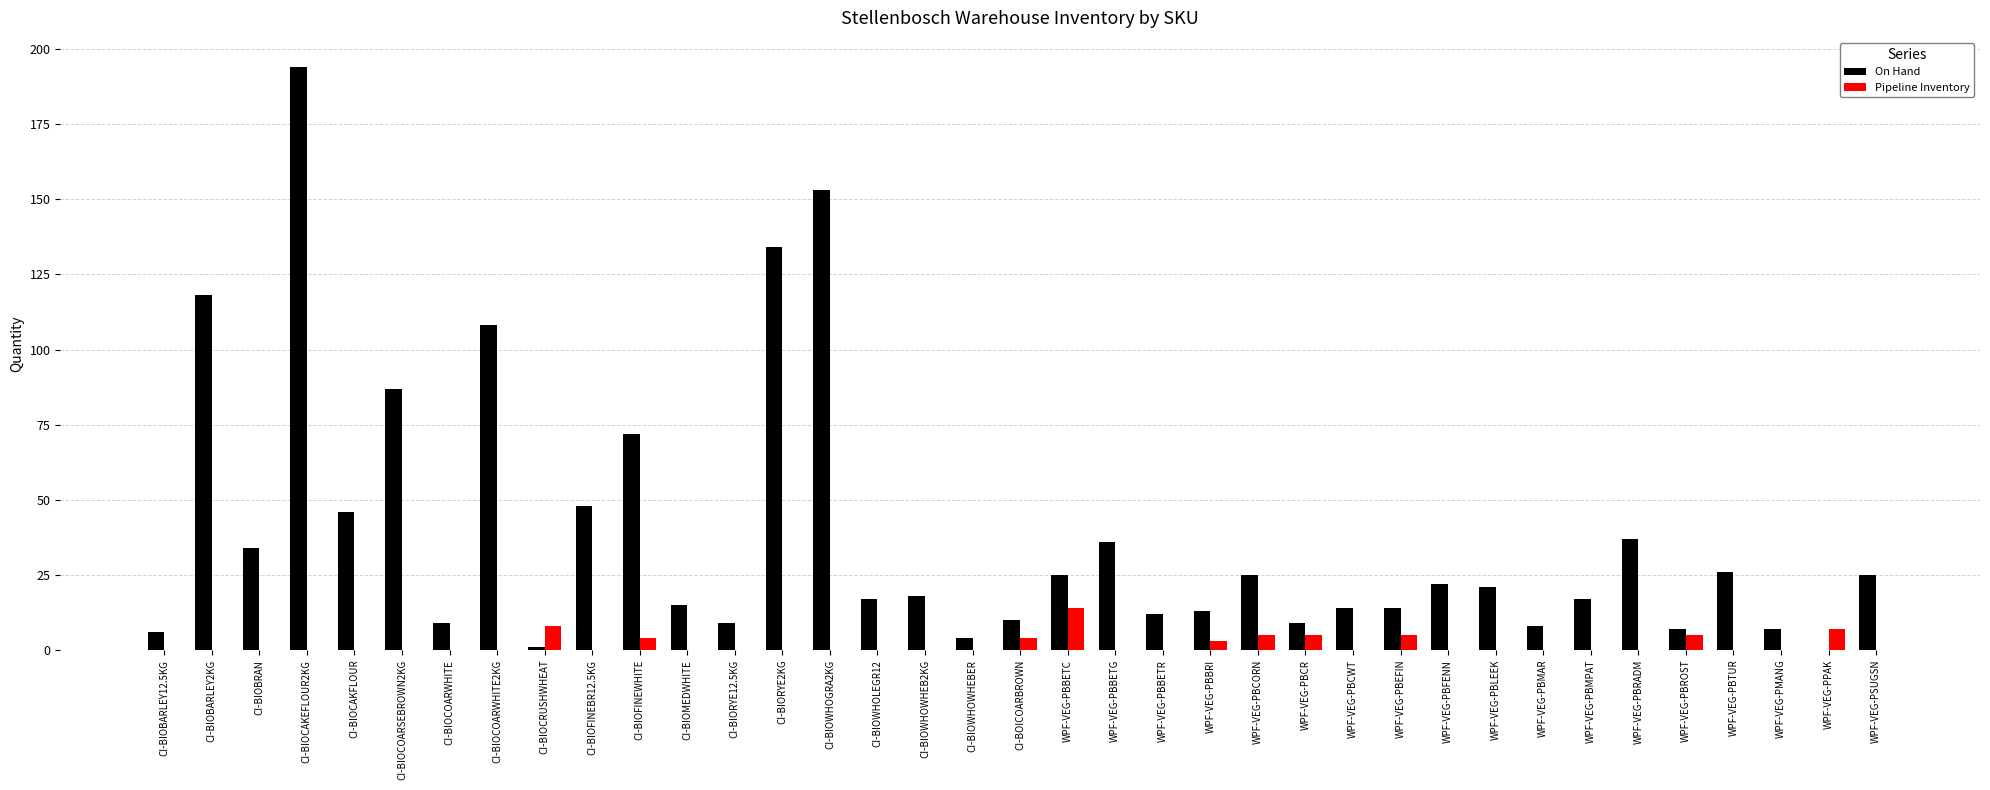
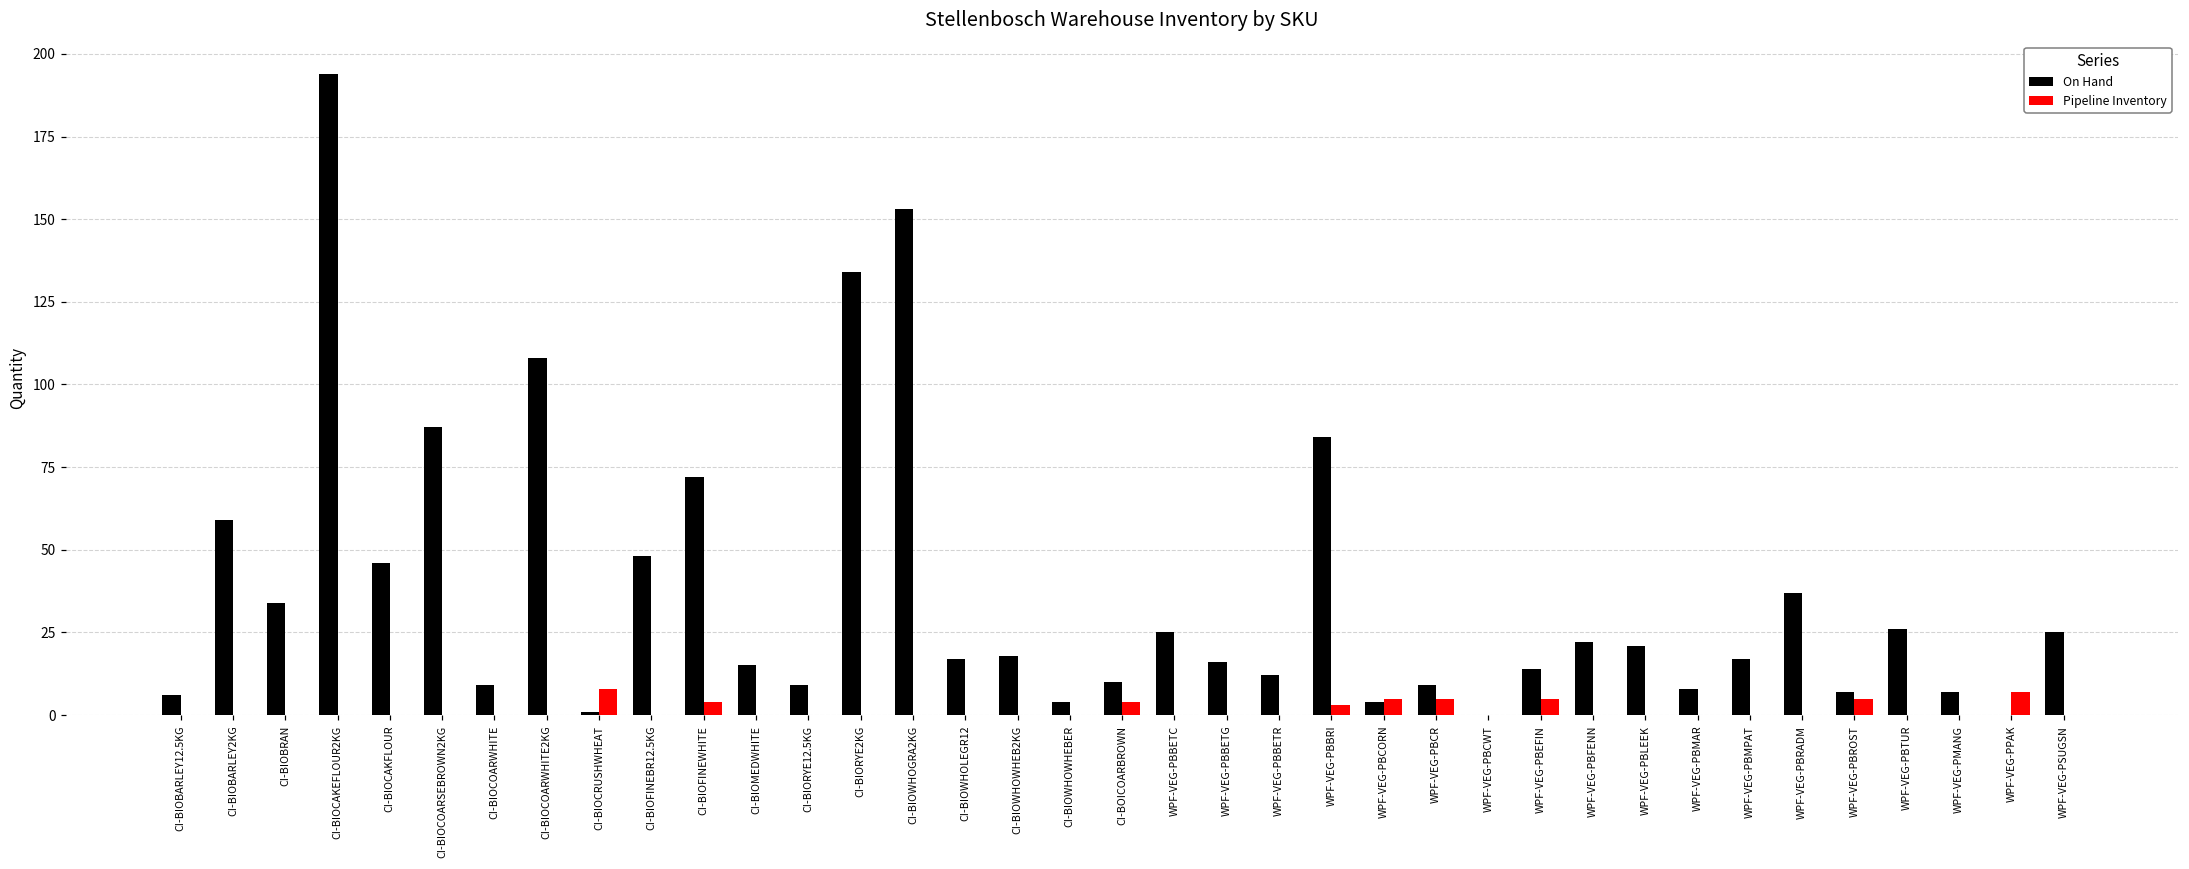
  {
    "On Hand": {
      "CI-BIOBARLEY12.5KG": 6,
-     "CI-BIOBARLEY2KG": 118,
+     "CI-BIOBARLEY2KG": 59,
      "CI-BIOBRAN": 34,
      "CI-BIOCAKEFLOUR2KG": 194,
      "CI-BIOCAKFLOUR": 46,
      "CI-BIOCOARSEBROWN2KG": 87,
      "CI-BIOCOARWHITE": 9,
      "CI-BIOCOARWHITE2KG": 108,
      "CI-BIOCRUSHWHEAT": 1,
      "CI-BIOFINEBR12.5KG": 48,
      "CI-BIOFINEWHITE": 72,
      "CI-BIOMEDWHITE": 15,
      "CI-BIORYE12.5KG": 9,
      "CI-BIORYE2KG": 134,
      "CI-BIOWHOGRA2KG": 153,
      "CI-BIOWHOLEGR12": 17,
      "CI-BIOWHOWHEB2KG": 18,
      "CI-BIOWHOWHEBER": 4,
      "CI-BOICOARBROWN": 10,
      "WPF-VEG-PBBETC": 25,
-     "WPF-VEG-PBBETG": 36,
+     "WPF-VEG-PBBETG": 16,
      "WPF-VEG-PBBETR": 12,
-     "WPF-VEG-PBBRI": 13,
-     "WPF-VEG-PBCORN": 25,
+     "WPF-VEG-PBBRI": 84,
+     "WPF-VEG-PBCORN": 4,
      "WPF-VEG-PBCR": 9,
-     "WPF-VEG-PBCWT": 14,
+     "WPF-VEG-PBCWT": 0,
      "WPF-VEG-PBEFIN": 14,
      "WPF-VEG-PBFENN": 22,
      "WPF-VEG-PBLEEK": 21,
      "WPF-VEG-PBMAR": 8,
      "WPF-VEG-PBMPAT": 17,
      "WPF-VEG-PBRADM": 37,
      "WPF-VEG-PBROST": 7,
      "WPF-VEG-PBTUR": 26,
      "WPF-VEG-PMANG": 7,
      "WPF-VEG-PPAK": 0,
      "WPF-VEG-PSUGSN": 25
    },
    "Pipeline Inventory": {
      "CI-BIOBARLEY12.5KG": 0,
      "CI-BIOBARLEY2KG": 0,
      "CI-BIOBRAN": 0,
      "CI-BIOCAKEFLOUR2KG": 0,
      "CI-BIOCAKFLOUR": 0,
      "CI-BIOCOARSEBROWN2KG": 0,
      "CI-BIOCOARWHITE": 0,
      "CI-BIOCOARWHITE2KG": 0,
      "CI-BIOCRUSHWHEAT": 8,
      "CI-BIOFINEBR12.5KG": 0,
      "CI-BIOFINEWHITE": 4,
      "CI-BIOMEDWHITE": 0,
      "CI-BIORYE12.5KG": 0,
      "CI-BIORYE2KG": 0,
      "CI-BIOWHOGRA2KG": 0,
      "CI-BIOWHOLEGR12": 0,
      "CI-BIOWHOWHEB2KG": 0,
      "CI-BIOWHOWHEBER": 0,
      "CI-BOICOARBROWN": 4,
-     "WPF-VEG-PBBETC": 14,
+     "WPF-VEG-PBBETC": 0,
      "WPF-VEG-PBBETG": 0,
      "WPF-VEG-PBBETR": 0,
      "WPF-VEG-PBBRI": 3,
      "WPF-VEG-PBCORN": 5,
      "WPF-VEG-PBCR": 5,
      "WPF-VEG-PBCWT": 0,
      "WPF-VEG-PBEFIN": 5,
      "WPF-VEG-PBFENN": 0,
      "WPF-VEG-PBLEEK": 0,
      "WPF-VEG-PBMAR": 0,
      "WPF-VEG-PBMPAT": 0,
      "WPF-VEG-PBRADM": 0,
      "WPF-VEG-PBROST": 5,
      "WPF-VEG-PBTUR": 0,
      "WPF-VEG-PMANG": 0,
      "WPF-VEG-PPAK": 7,
      "WPF-VEG-PSUGSN": 0
    }
  }
